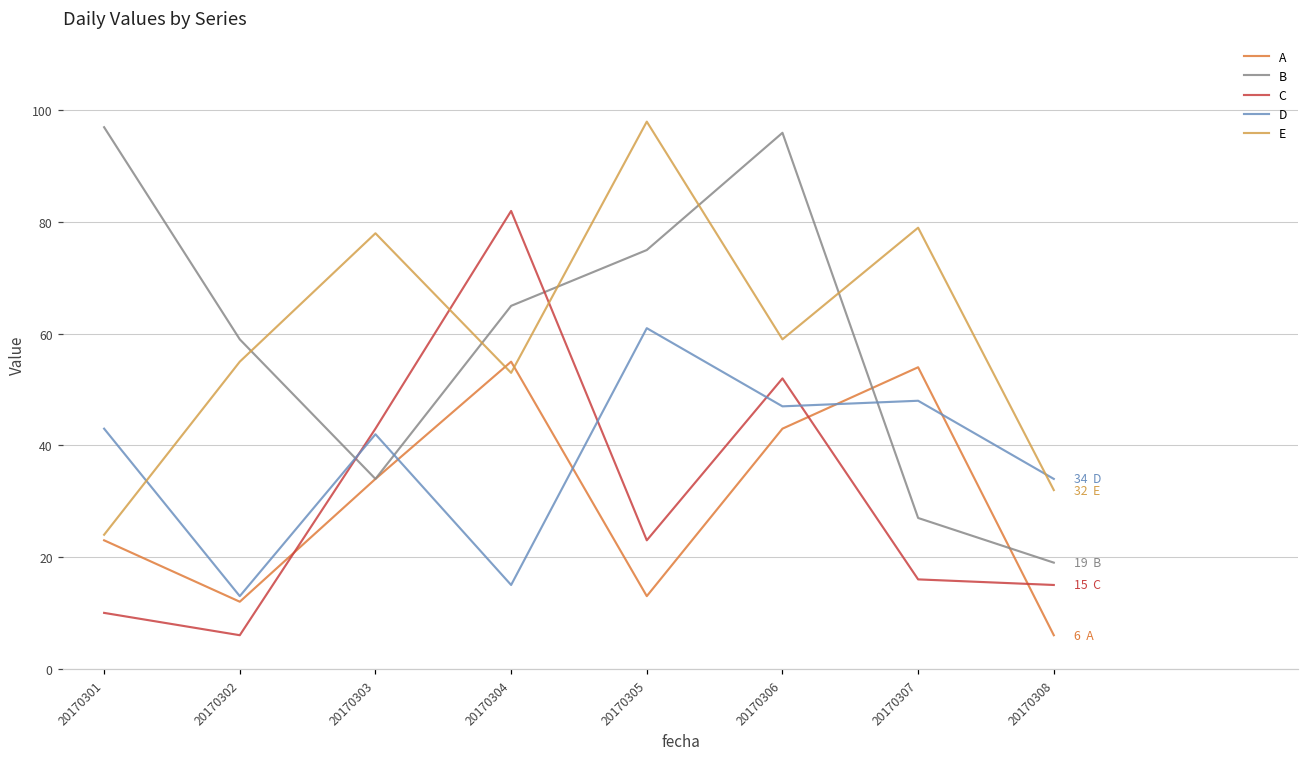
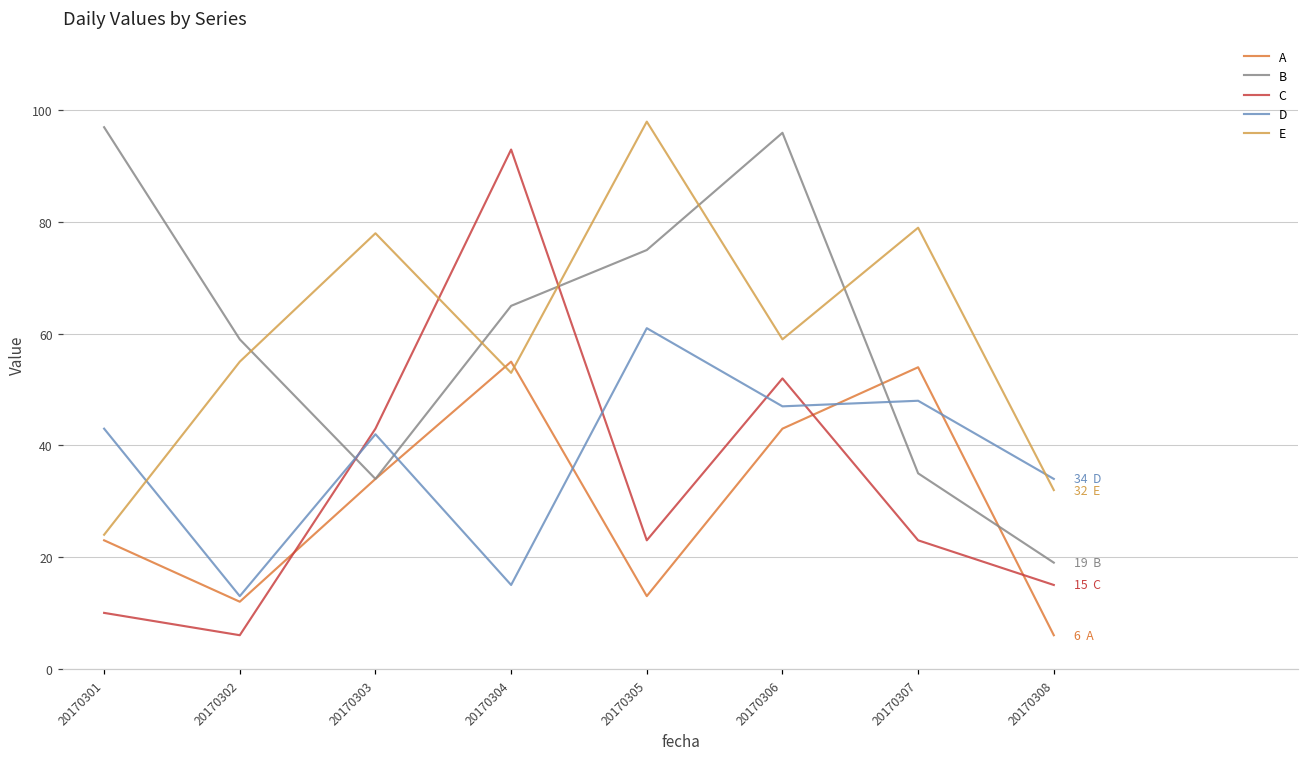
  {
    "B": {
      "20170301": 97,
      "20170302": 59,
      "20170304": 65,
      "20170305": 75,
      "20170306": 96,
-     "20170307": 27
+     "20170307": 35
    },
    "C": {
      "20170301": 10,
      "20170302": 6,
      "20170303": 43,
-     "20170304": 82,
+     "20170304": 93,
      "20170305": 23,
      "20170306": 52,
-     "20170307": 16
+     "20170307": 23
    },
    "D": {
      "20170308": 34
    }
  }
